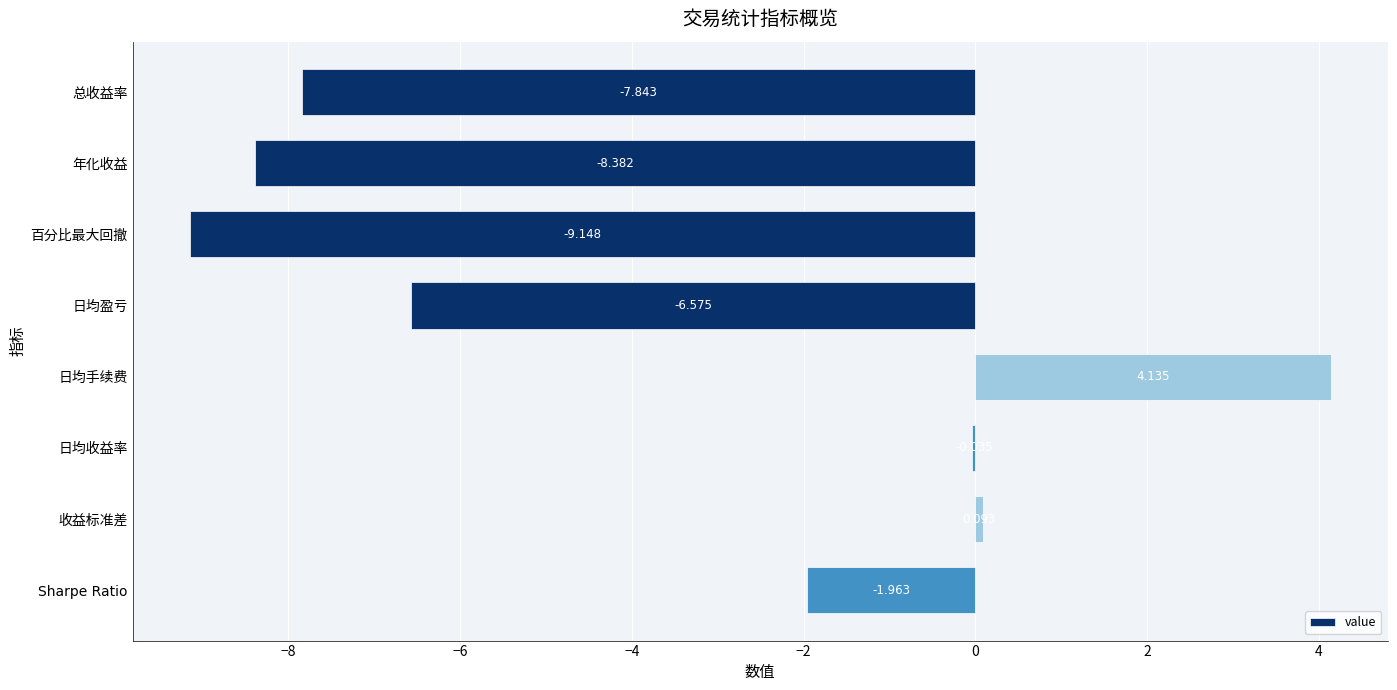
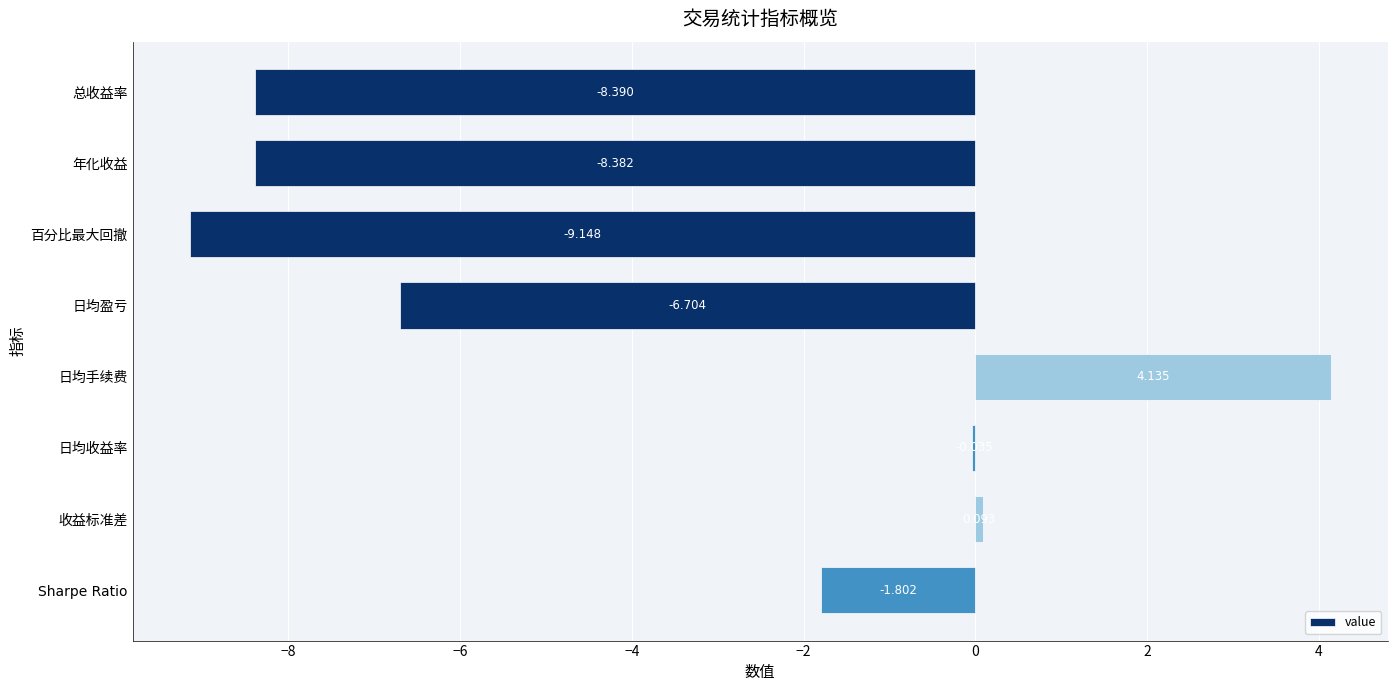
  {
-   "总收益率": -7.843,
+   "总收益率": -8.390,
    "年化收益": -8.382,
    "百分比最大回撤": -9.148,
-   "日均盈亏": -6.575,
+   "日均盈亏": -6.704,
    "日均手续费": 4.135,
-   "Sharpe Ratio": -1.963
+   "Sharpe Ratio": -1.802
  }
